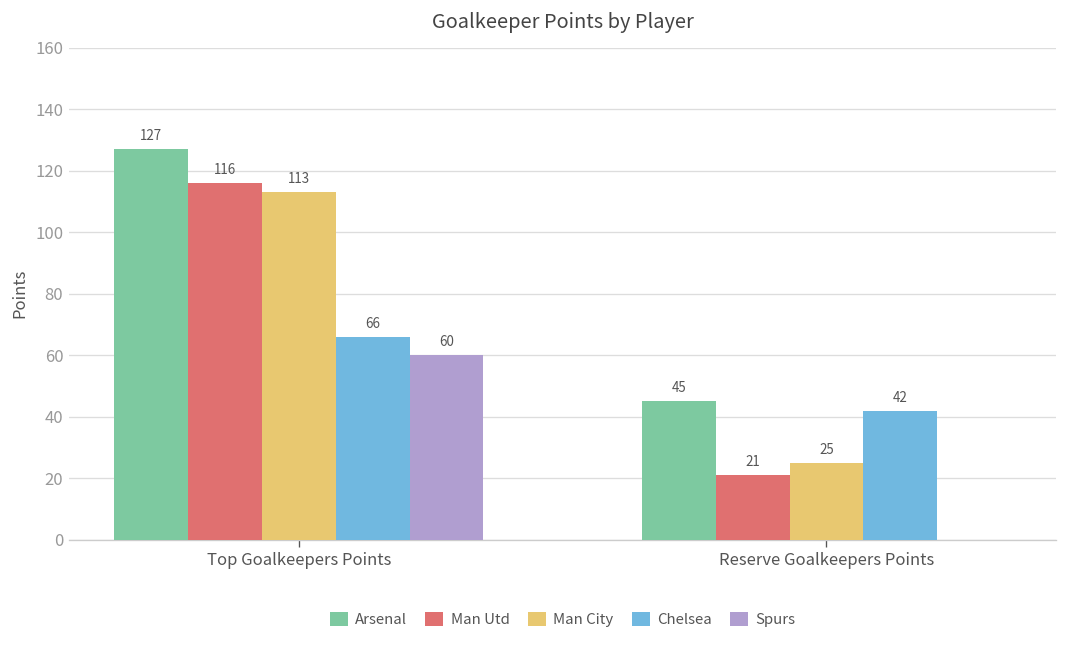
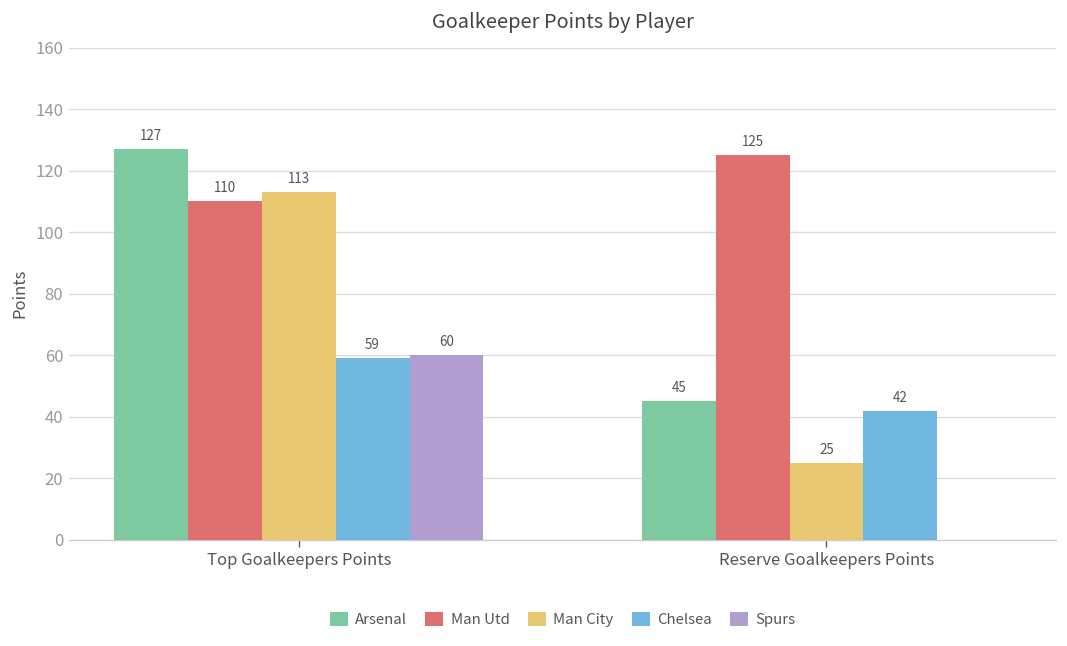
  {
    "Arsenal": {
      "Top Goalkeepers Points": 127,
      "Reserve Goalkeepers Points": 45
    },
    "Man Utd": {
-     "Top Goalkeepers Points": 116,
-     "Reserve Goalkeepers Points": 21
+     "Top Goalkeepers Points": 110,
+     "Reserve Goalkeepers Points": 125
    },
    "Man City": {
      "Top Goalkeepers Points": 113,
      "Reserve Goalkeepers Points": 25
    },
    "Chelsea": {
-     "Top Goalkeepers Points": 66,
+     "Top Goalkeepers Points": 59,
      "Reserve Goalkeepers Points": 42
    },
    "Spurs": {
      "Top Goalkeepers Points": 60
    }
  }
